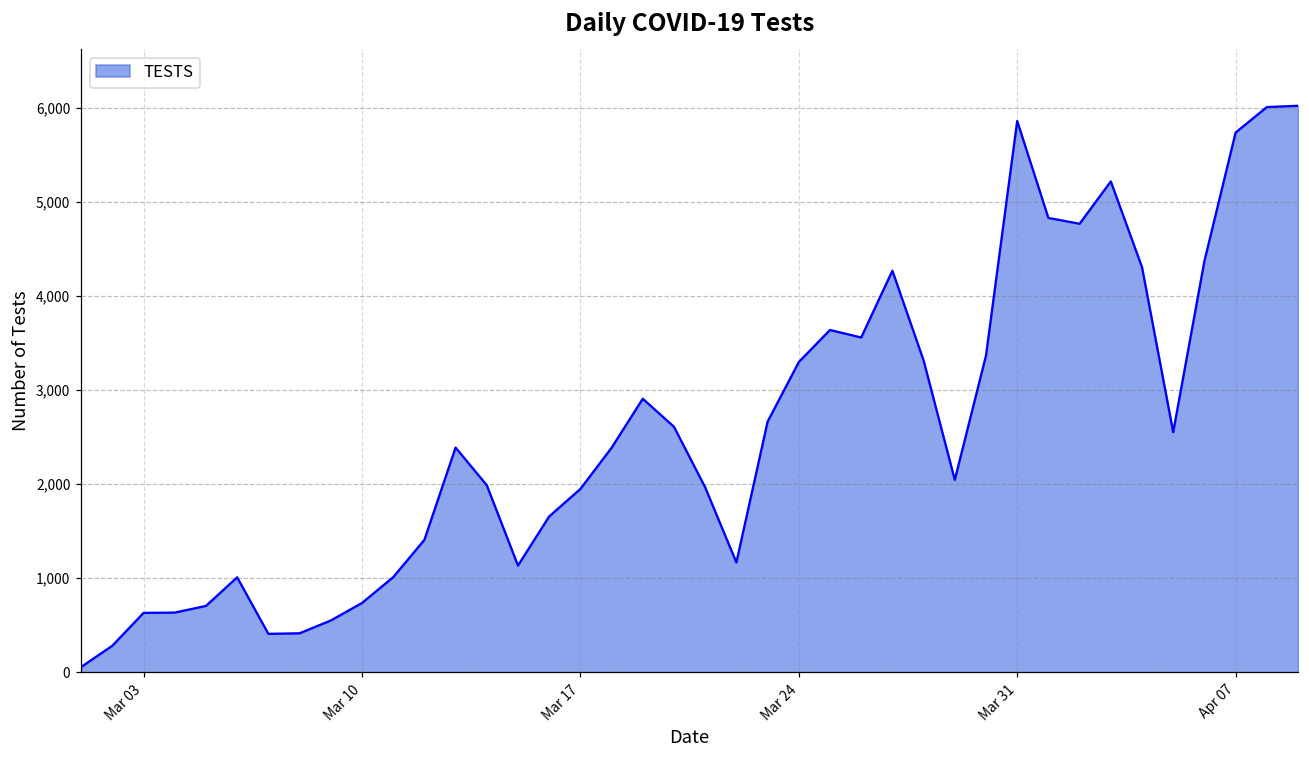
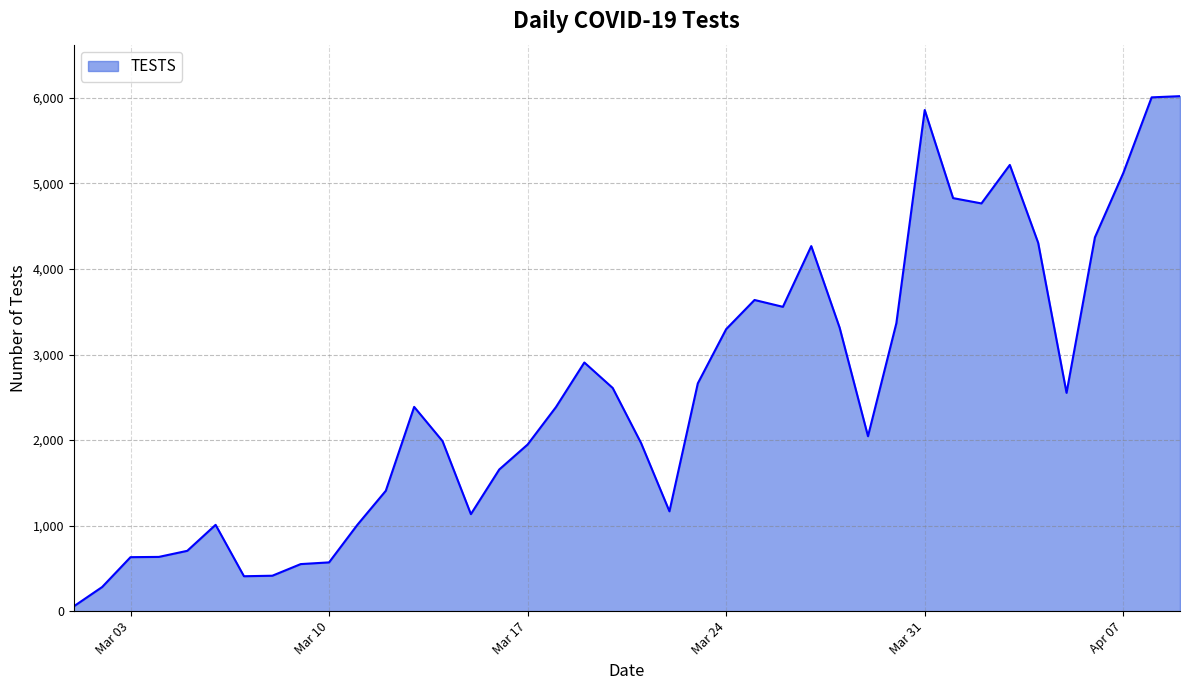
  {
    "Mar 03": "600",
-   "Mar 10": "700",
+   "Mar 10": "600",
    "Mar 17": "1,900",
    "Mar 24": "3,300",
    "Mar 31": "5,900",
-   "Apr 07": "5,700"
+   "Apr 07": "5,100"
  }
